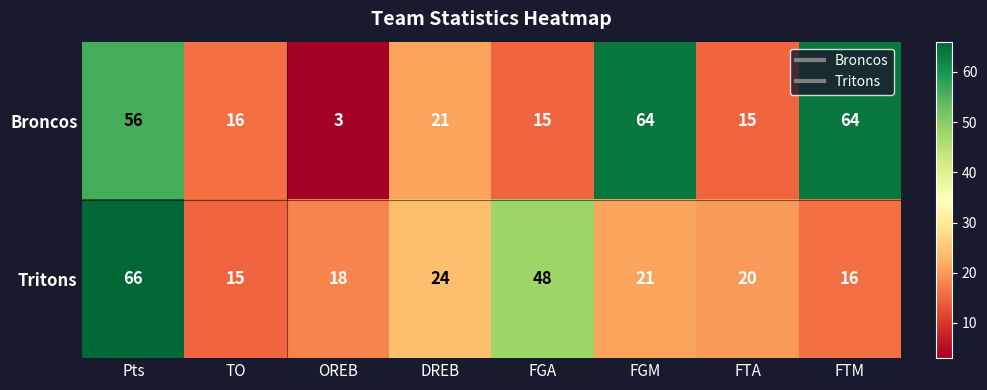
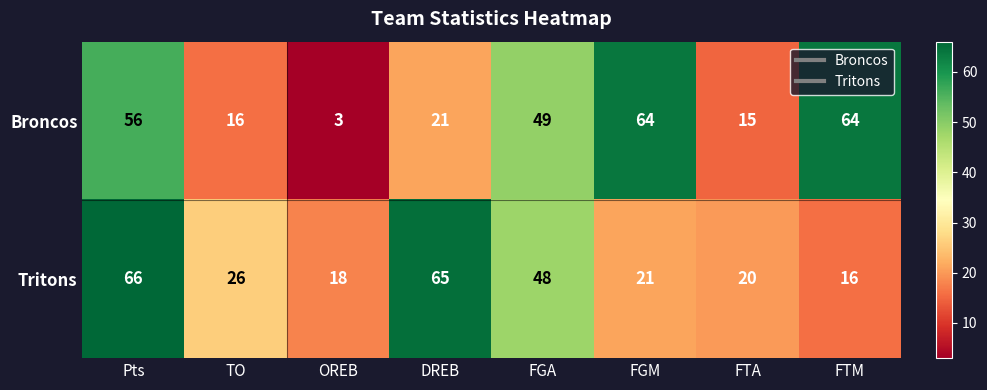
  {
    "Broncos": {
      "Pts": 56,
      "TO": 16,
      "OREB": 3,
      "DREB": 21,
-     "FGA": 15,
+     "FGA": 49,
      "FGM": 64,
      "FTA": 15,
      "FTM": 64
    },
    "Tritons": {
      "Pts": 66,
-     "TO": 15,
+     "TO": 26,
      "OREB": 18,
-     "DREB": 24,
+     "DREB": 65,
      "FGA": 48,
      "FGM": 21,
      "FTA": 20,
      "FTM": 16
    }
  }
